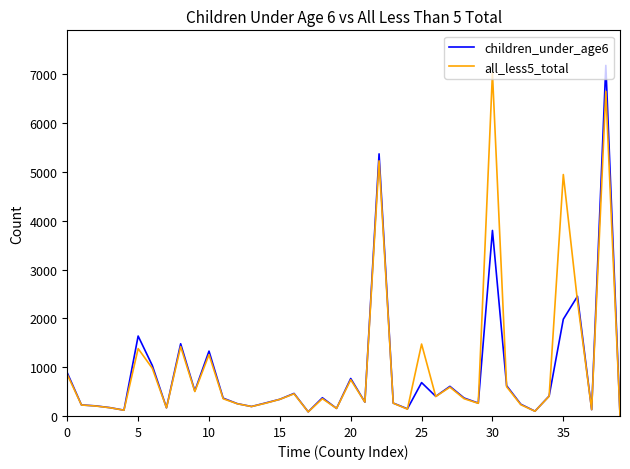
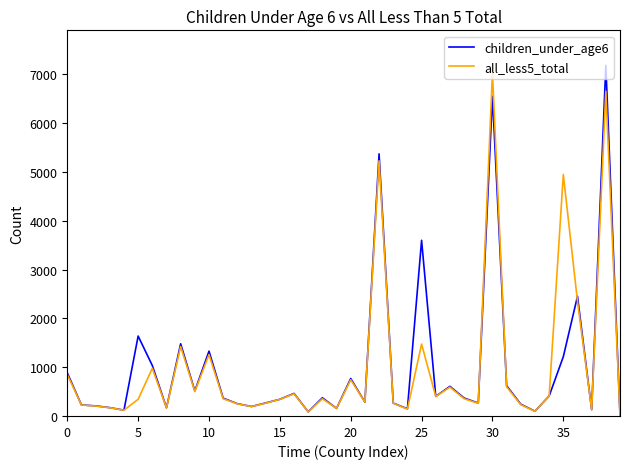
  {
    "children_under_age6": {
      "5": 1600,
      "10": 1300,
-     "25": 700,
-     "30": 3800,
-     "35": 2000
+     "25": 3600,
+     "30": 6600,
+     "35": 1200
    },
    "all_less5_total": {
-     "5": 1400,
+     "5": 300,
      "10": 1300,
      "25": 1500,
      "35": 4900
    }
  }
